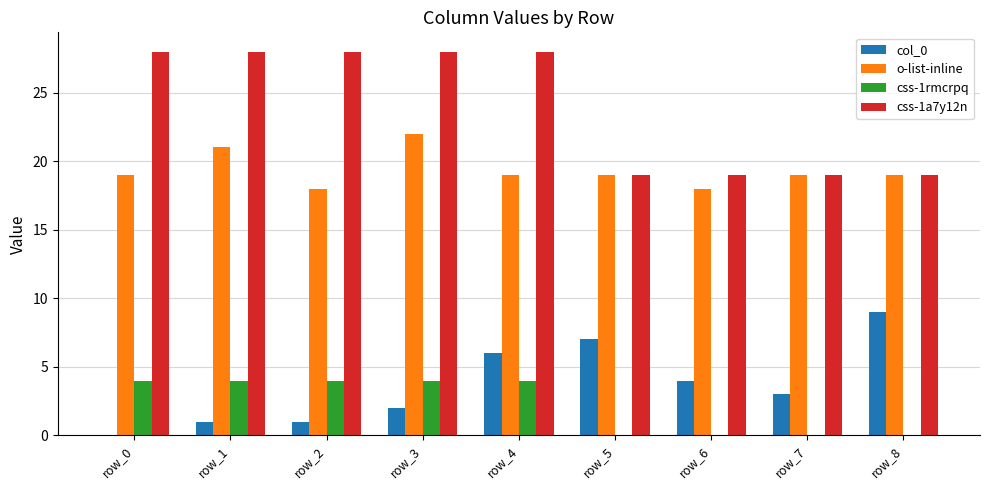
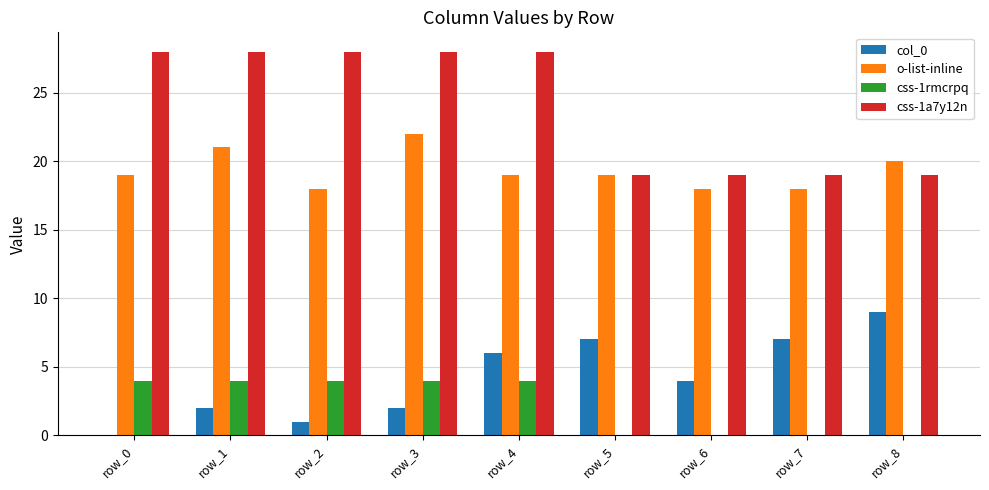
  {
    "col_0": {
      "row_0": 0,
-     "row_1": 1,
+     "row_1": 2,
      "row_2": 1,
      "row_3": 2,
      "row_4": 6,
      "row_5": 7,
      "row_6": 4,
-     "row_7": 3,
+     "row_7": 7,
      "row_8": 9
    },
    "o-list-inline": {
      "row_0": 19,
      "row_1": 21,
      "row_2": 18,
      "row_3": 22,
      "row_4": 19,
      "row_5": 19,
      "row_6": 18,
-     "row_7": 19,
-     "row_8": 19
+     "row_7": 18,
+     "row_8": 20
    },
    "css-1rmcrpq": {
      "row_0": 4,
      "row_1": 4,
      "row_2": 4,
      "row_3": 4,
      "row_4": 4,
      "row_5": 0,
      "row_6": 0,
      "row_7": 0,
      "row_8": 0
    },
    "css-1a7y12n": {
      "row_0": 28,
      "row_1": 28,
      "row_2": 28,
      "row_3": 28,
      "row_4": 28,
      "row_5": 19,
      "row_6": 19,
      "row_7": 19,
      "row_8": 19
    }
  }
